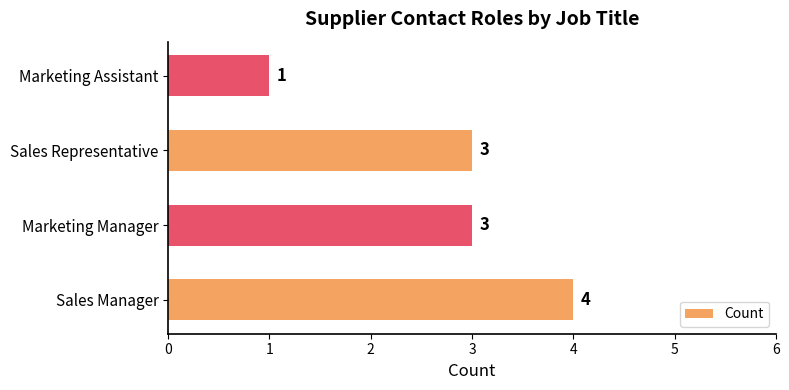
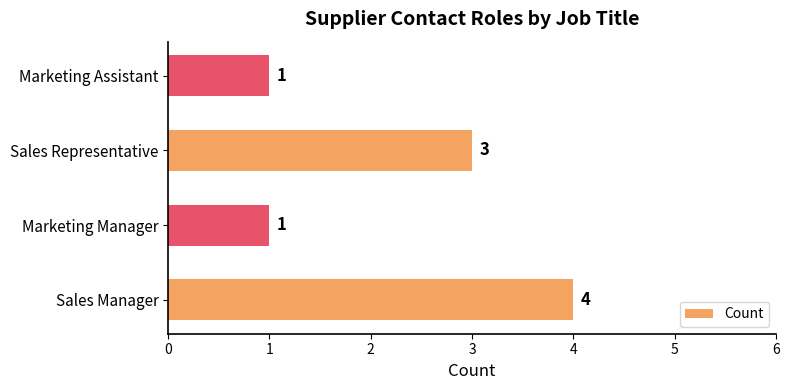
  {
    "Marketing Assistant": 1,
    "Sales Representative": 3,
-   "Marketing Manager": 3,
+   "Marketing Manager": 1,
    "Sales Manager": 4
  }
